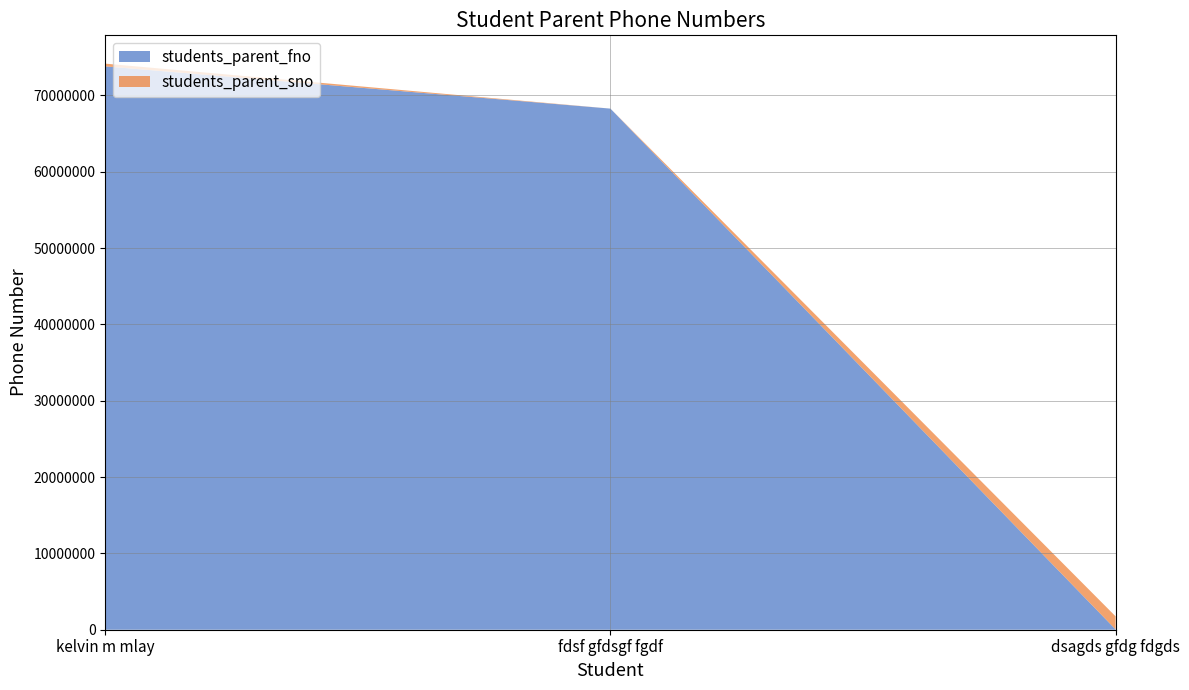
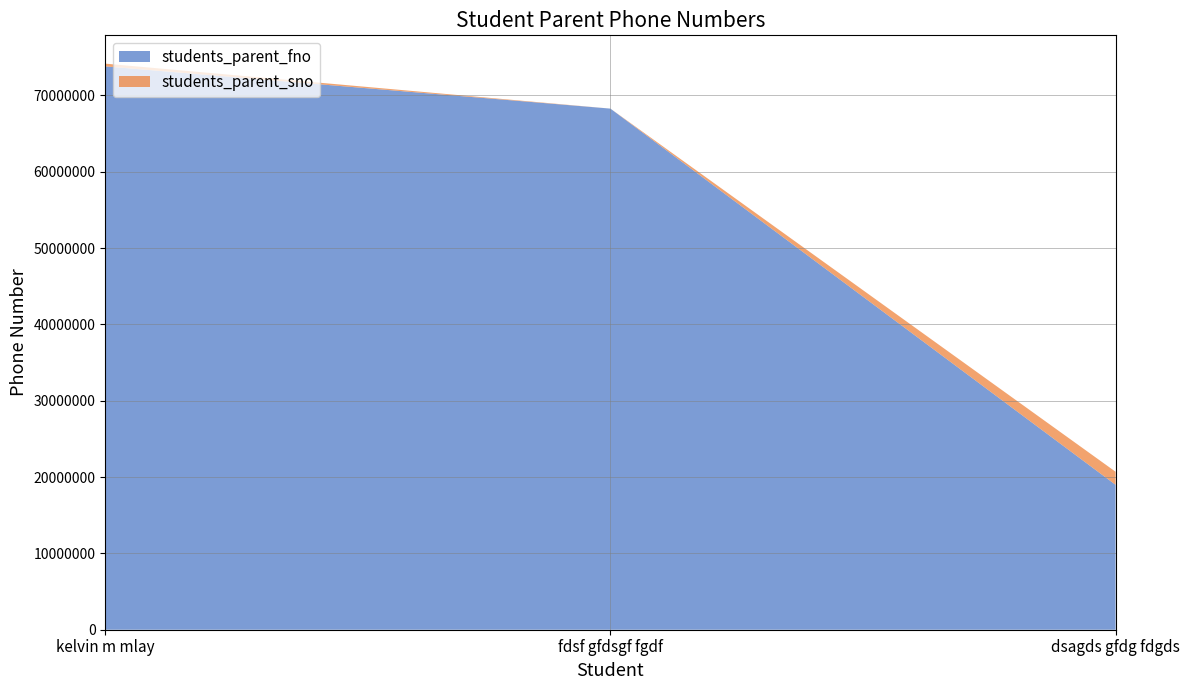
  {
    "students_parent_fno": {
      "kelvin m mlay": 74000000,
-     "dsagds gfdg fdgds": 0
+     "dsagds gfdg fdgds": 19000000
    },
    "students_parent_sno": {
      "kelvin m mlay": 0,
      "dsagds gfdg fdgds": 2000000
    }
  }
